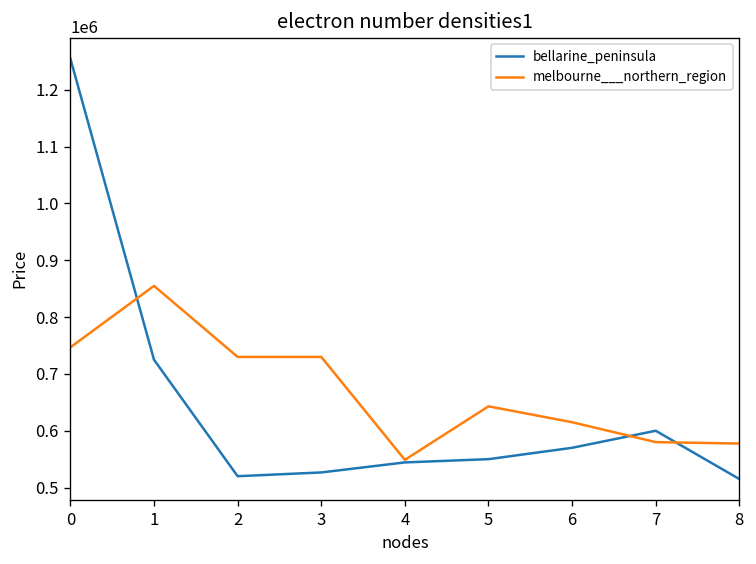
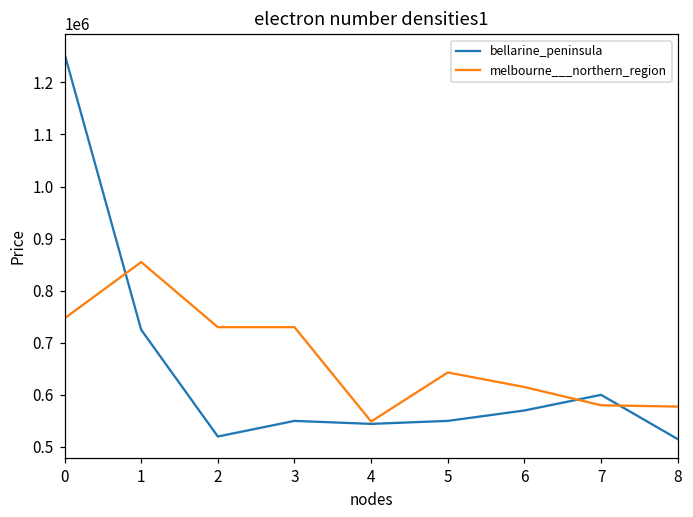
  {
    "bellarine_peninsula": {
      "0": 1260000,
      "1": 730000,
      "2": 520000,
-     "3": 530000,
+     "3": 550000,
      "5": 550000,
      "6": 570000,
      "7": 600000,
      "8": 520000
    },
    "melbourne___northern_region": {
      "0": 750000,
      "1": 860000,
      "2": 730000,
      "3": 730000,
      "5": 640000,
      "6": 620000,
      "7": 580000,
      "8": 580000
    }
  }
